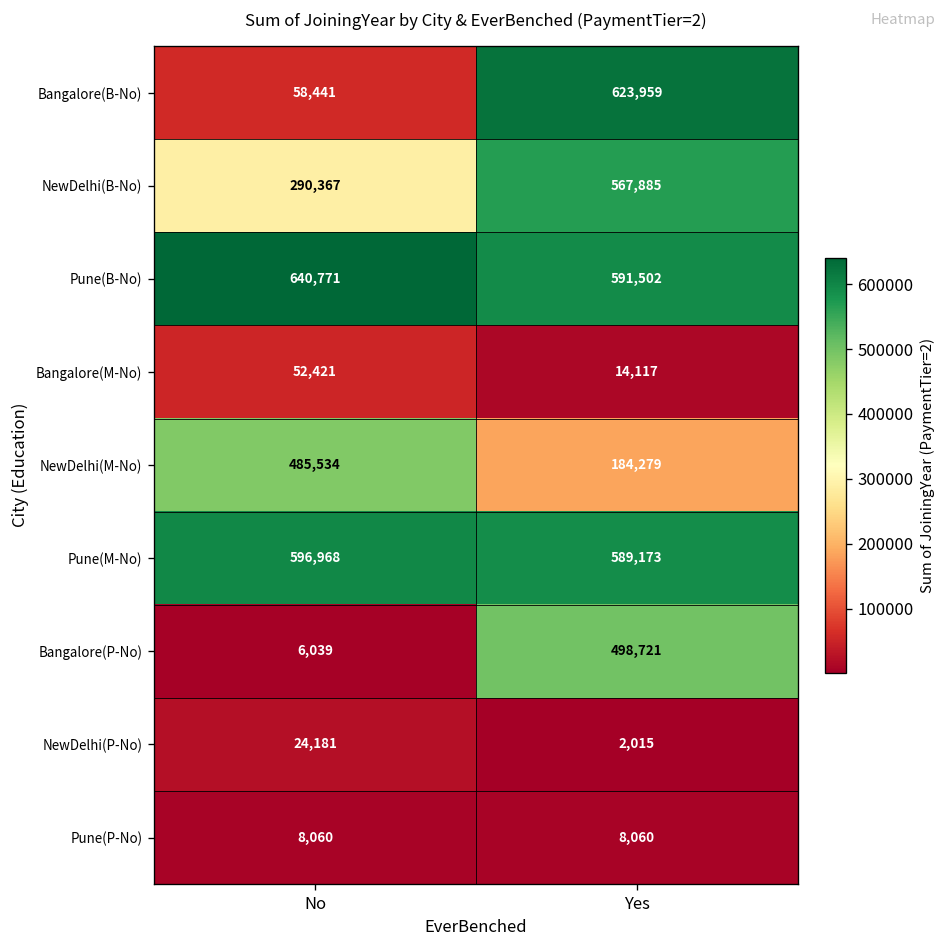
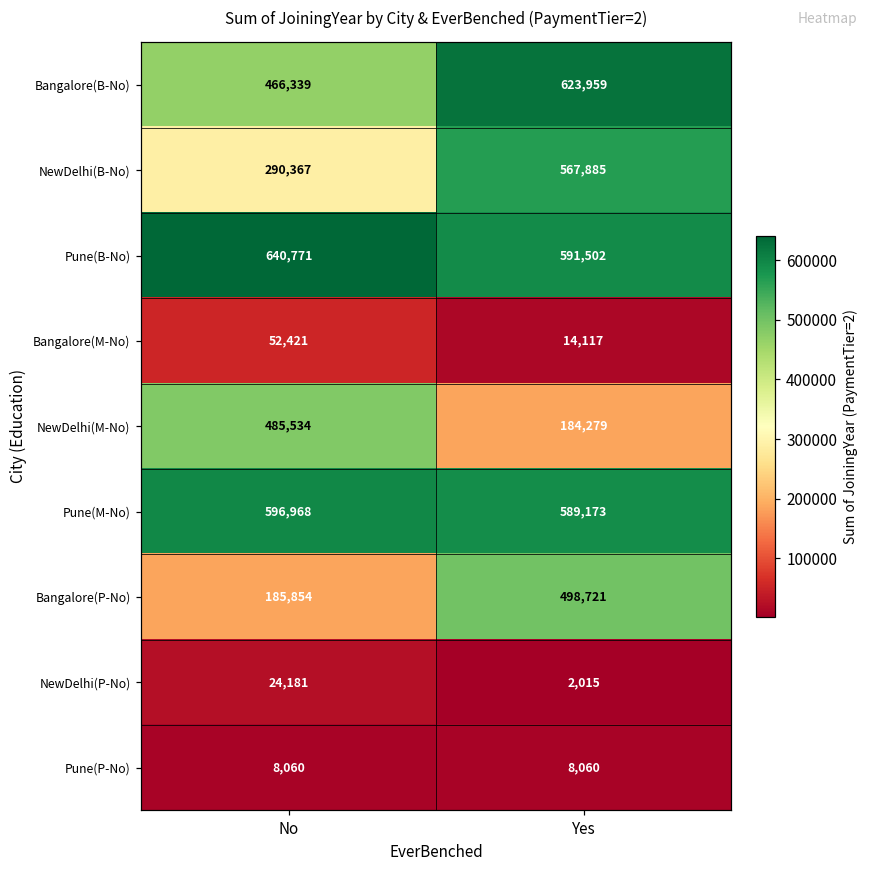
  {
    "Bangalore(B-No)": {
-     "No": "58,441",
+     "No": "466,339",
      "Yes": "623,959"
    },
    "NewDelhi(B-No)": {
      "No": "290,367",
      "Yes": "567,885"
    },
    "Pune(B-No)": {
      "No": "640,771",
      "Yes": "591,502"
    },
    "Bangalore(M-No)": {
      "No": "52,421",
      "Yes": "14,117"
    },
    "NewDelhi(M-No)": {
      "No": "485,534",
      "Yes": "184,279"
    },
    "Pune(M-No)": {
      "No": "596,968",
      "Yes": "589,173"
    },
    "Bangalore(P-No)": {
-     "No": "6,039",
+     "No": "185,854",
      "Yes": "498,721"
    },
    "NewDelhi(P-No)": {
      "No": "24,181",
      "Yes": "2,015"
    },
    "Pune(P-No)": {
      "No": "8,060",
      "Yes": "8,060"
    }
  }
